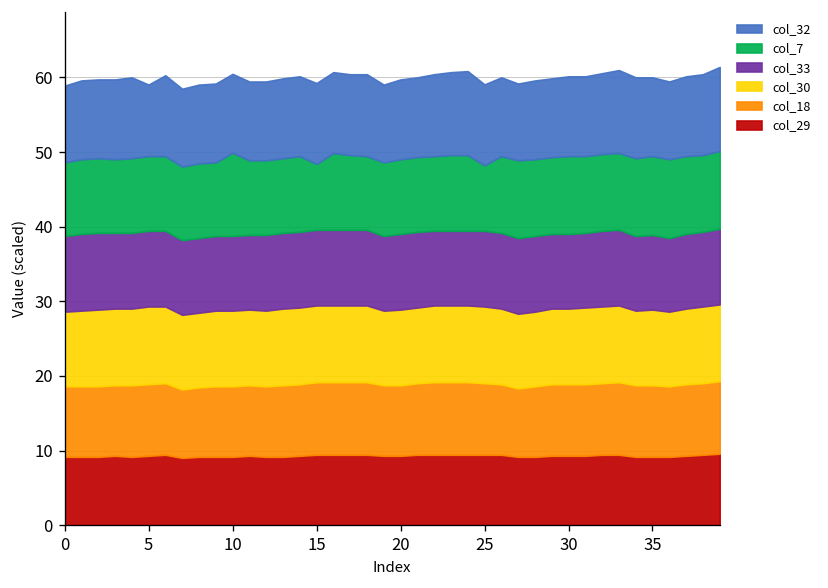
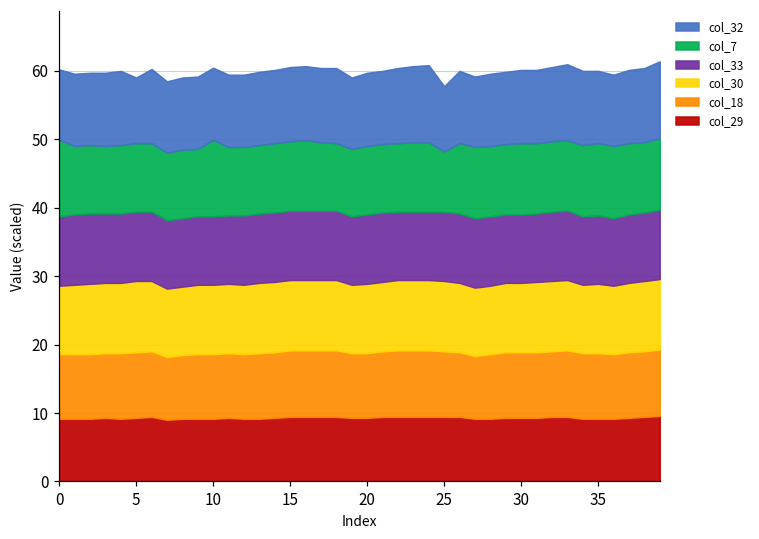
  {
    "col_29": {
      "0": 9,
      "5": 9,
      "10": 9,
      "15": 9,
      "20": 9,
      "25": 9,
      "30": 9,
      "35": 9
    },
    "col_18": {
      "0": 9,
      "5": 10,
      "10": 9,
      "15": 10,
      "20": 9,
      "25": 10,
      "30": 10,
      "35": 10
    },
    "col_30": {
      "0": 10,
      "5": 10,
      "10": 10,
      "15": 10,
      "20": 10,
      "25": 10,
      "30": 10,
      "35": 10
    },
    "col_33": {
      "0": 10,
      "5": 10,
      "10": 10,
      "15": 10,
      "20": 10,
      "25": 10,
      "30": 10,
      "35": 10
    },
    "col_7": {
-     "0": 10,
+     "0": 11,
      "5": 10,
      "10": 11,
-     "15": 9,
+     "15": 10,
      "20": 10,
      "25": 9,
      "30": 10,
      "35": 11
    },
    "col_32": {
      "0": 10,
      "5": 10,
      "10": 11,
      "15": 11,
      "20": 11,
-     "25": 11,
+     "25": 10,
      "30": 11,
      "35": 11
    }
  }
